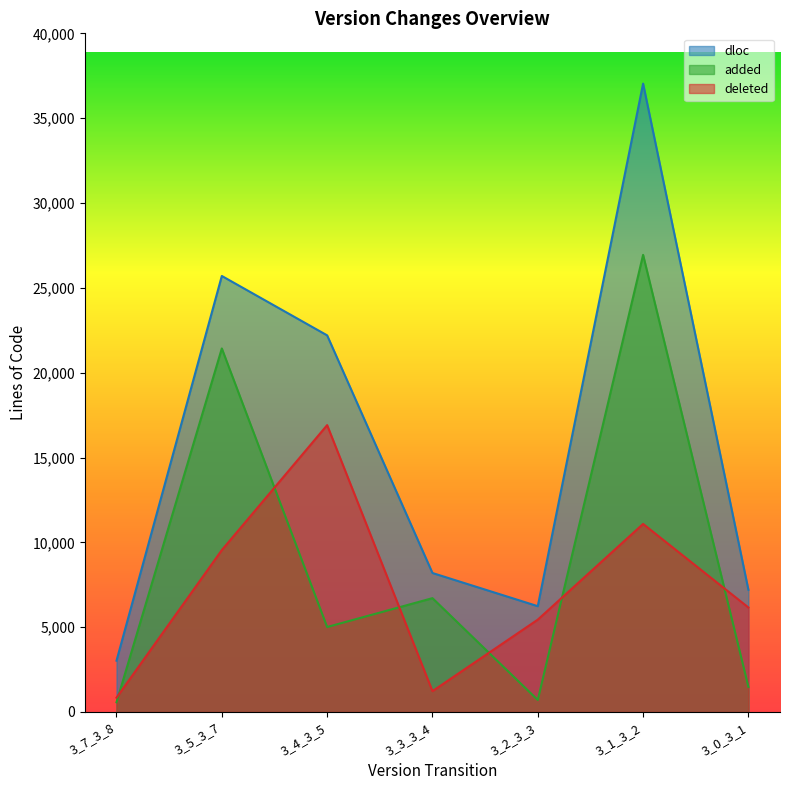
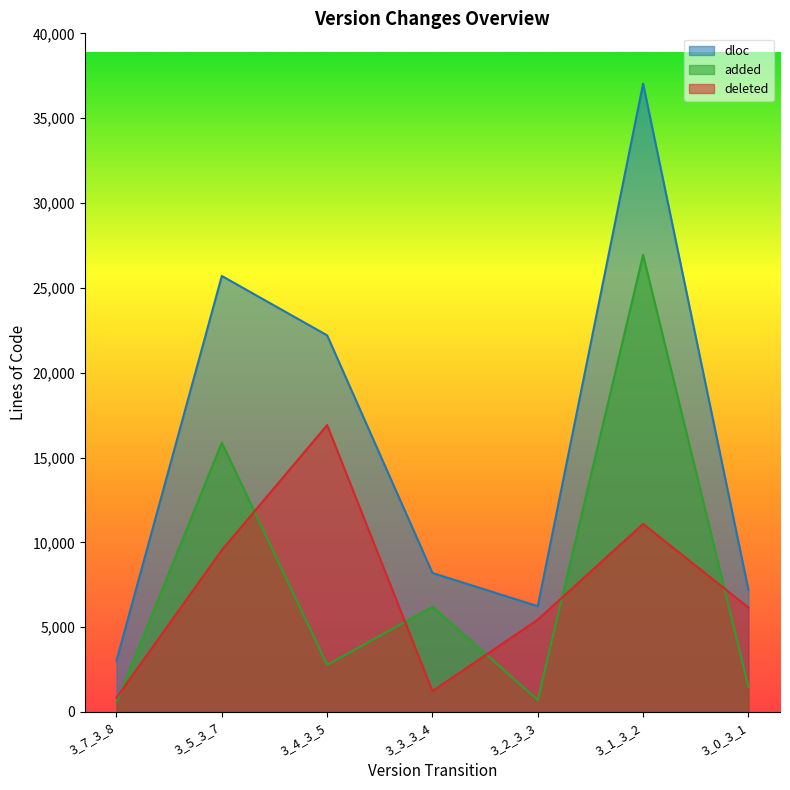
  {
    "dloc": {
      "3_7_3_8": "3,000",
      "3_5_3_7": "25,700",
      "3_4_3_5": "22,200",
      "3_3_3_4": "8,200",
      "3_2_3_3": "6,200",
      "3_1_3_2": "37,000",
      "3_0_3_1": "7,200"
    },
    "added": {
      "3_7_3_8": "600",
-     "3_5_3_7": "21,400",
-     "3_4_3_5": "5,000",
-     "3_3_3_4": "6,700",
+     "3_5_3_7": "15,900",
+     "3_4_3_5": "2,800",
+     "3_3_3_4": "6,200",
      "3_2_3_3": "700",
      "3_1_3_2": "26,900",
      "3_0_3_1": "1,500"
    },
    "deleted": {
      "3_7_3_8": "800",
      "3_5_3_7": "9,500",
      "3_4_3_5": "16,900",
      "3_3_3_4": "1,200",
      "3_2_3_3": "5,400",
      "3_1_3_2": "11,100",
      "3_0_3_1": "6,200"
    }
  }
